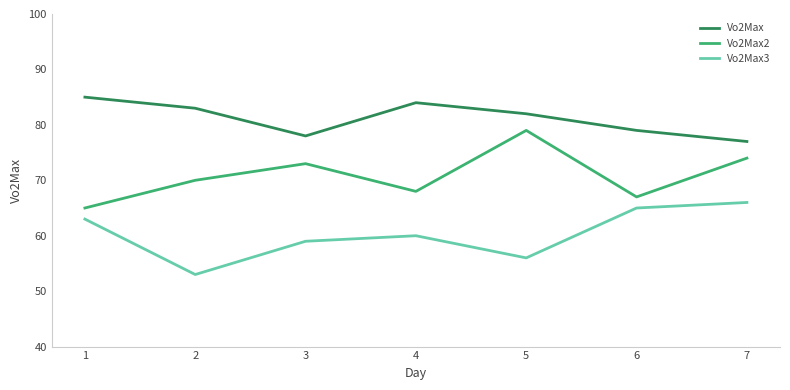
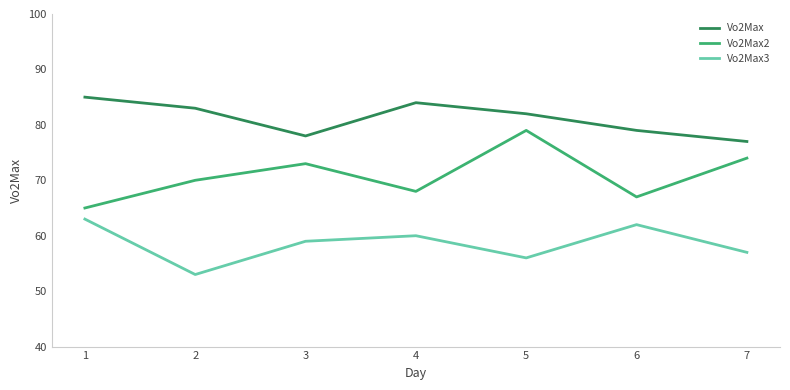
  {
    "Vo2Max3": {
      "1": 63,
      "2": 53,
      "3": 59,
      "4": 60,
      "5": 56,
-     "6": 65,
-     "7": 66
+     "6": 62,
+     "7": 57
    }
  }
